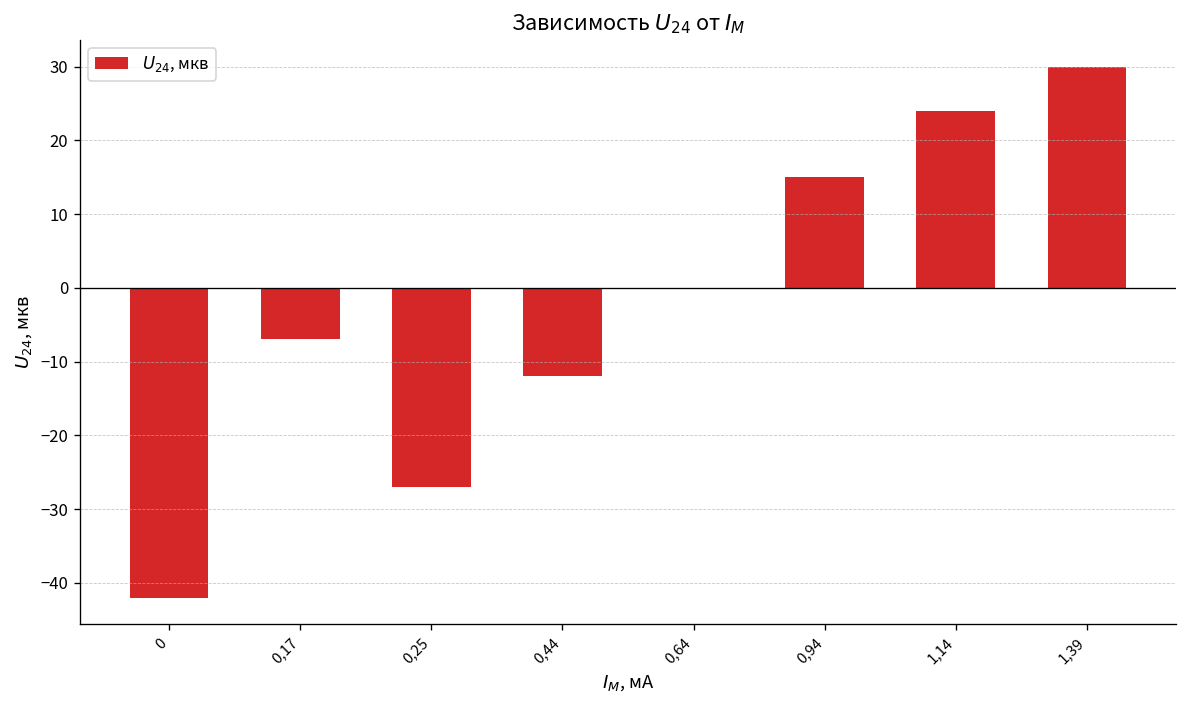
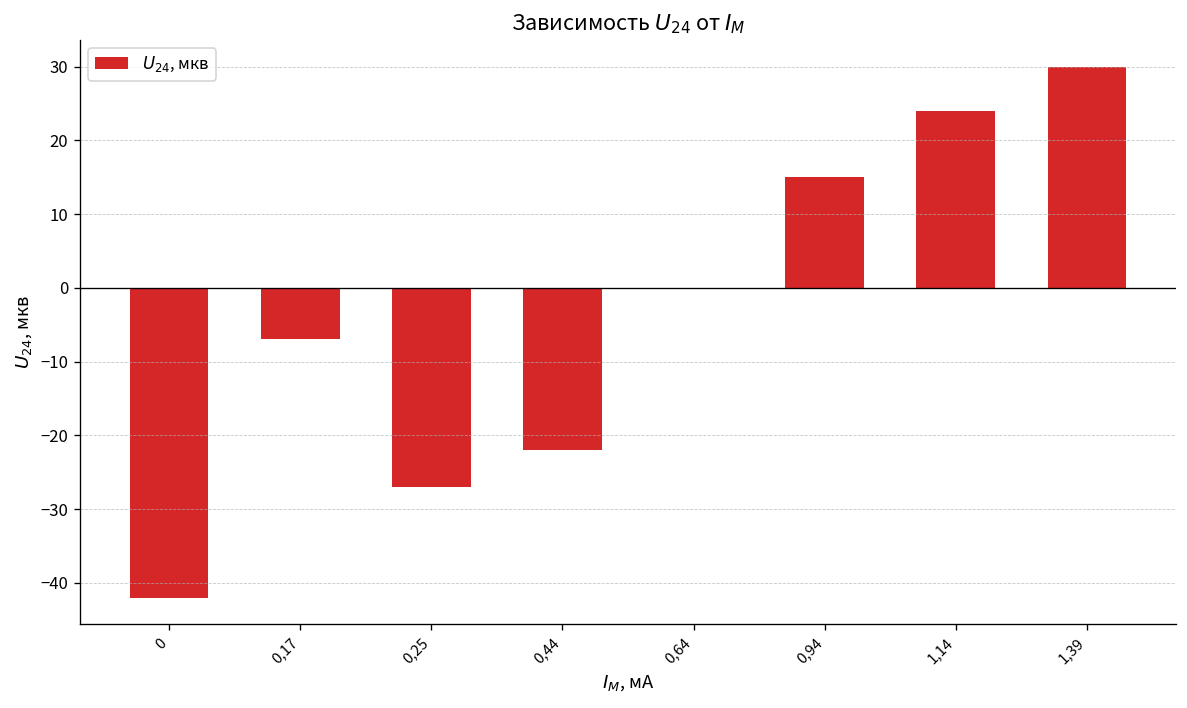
  {
    "0": -42,
    "0,17": -7,
    "0,25": -27,
-   "0,44": -12,
+   "0,44": -22,
    "0,64": 0,
    "0,94": 15,
    "1,14": 24,
    "1,39": 30
  }
